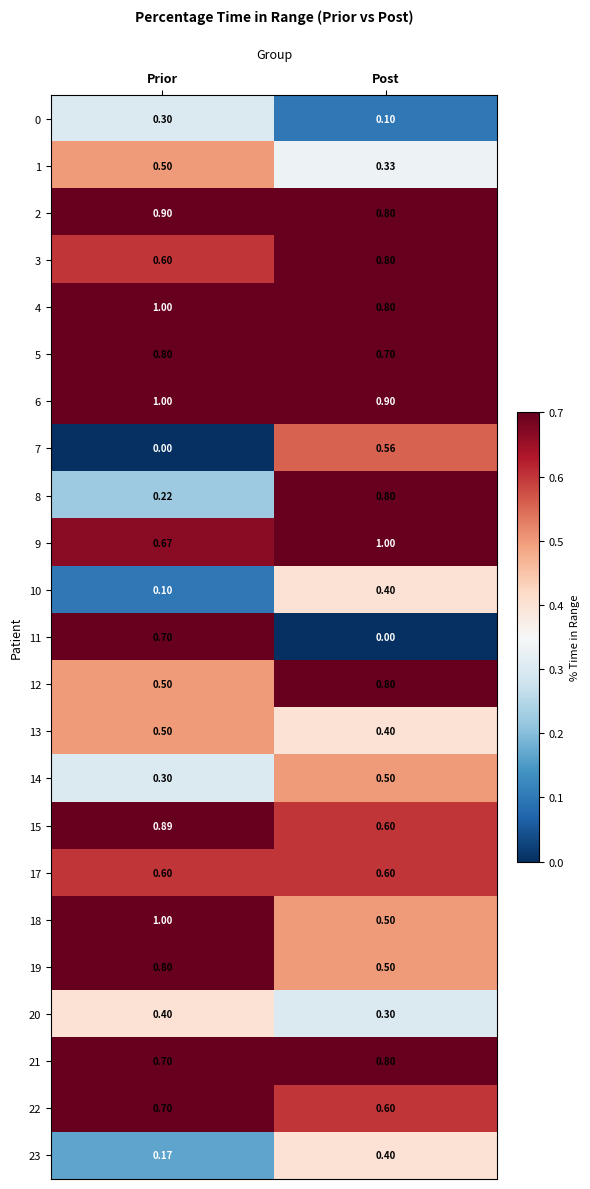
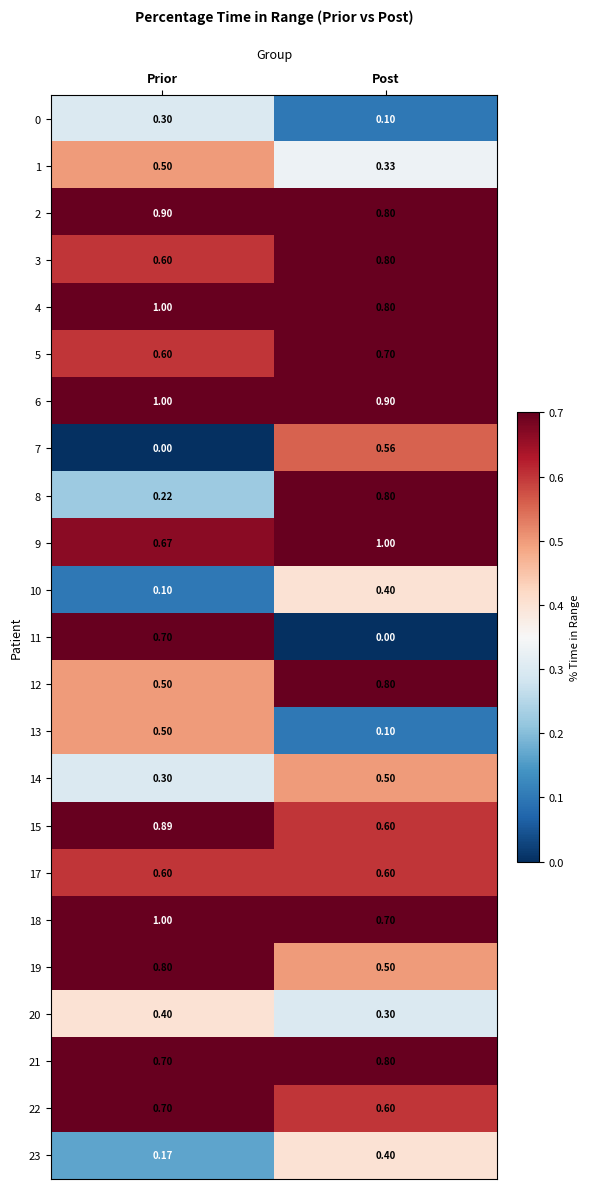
  {
    "0": {
      "Prior": 0.30,
      "Post": 0.10
    },
    "1": {
      "Prior": 0.50,
      "Post": 0.33
    },
    "2": {
      "Prior": 0.90,
      "Post": 0.80
    },
    "3": {
      "Prior": 0.60,
      "Post": 0.80
    },
    "4": {
      "Prior": 1.00,
      "Post": 0.80
    },
    "5": {
-     "Prior": 0.80,
+     "Prior": 0.60,
      "Post": 0.70
    },
    "6": {
      "Prior": 1.00,
      "Post": 0.90
    },
    "7": {
      "Prior": 0.00,
      "Post": 0.56
    },
    "8": {
      "Prior": 0.22,
      "Post": 0.80
    },
    "9": {
      "Prior": 0.67,
      "Post": 1.00
    },
    "10": {
      "Prior": 0.10,
      "Post": 0.40
    },
    "11": {
      "Prior": 0.70,
      "Post": 0.00
    },
    "12": {
      "Prior": 0.50,
      "Post": 0.80
    },
    "13": {
      "Prior": 0.50,
-     "Post": 0.40
+     "Post": 0.10
    },
    "14": {
      "Prior": 0.30,
      "Post": 0.50
    },
    "15": {
      "Prior": 0.89,
      "Post": 0.60
    },
    "17": {
      "Prior": 0.60,
      "Post": 0.60
    },
    "18": {
      "Prior": 1.00,
-     "Post": 0.50
+     "Post": 0.70
    },
    "19": {
      "Prior": 0.80,
      "Post": 0.50
    },
    "20": {
      "Prior": 0.40,
      "Post": 0.30
    },
    "21": {
      "Prior": 0.70,
      "Post": 0.80
    },
    "22": {
      "Prior": 0.70,
      "Post": 0.60
    },
    "23": {
      "Prior": 0.17,
      "Post": 0.40
    }
  }
